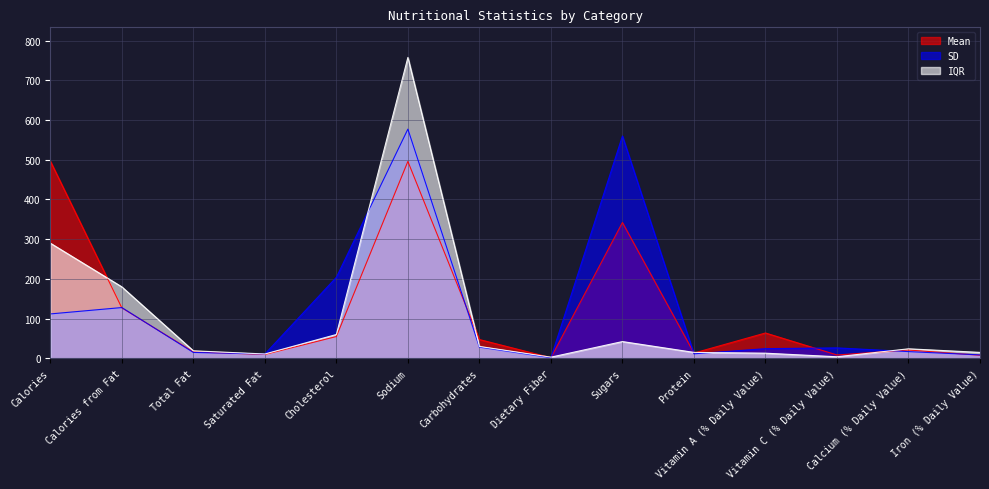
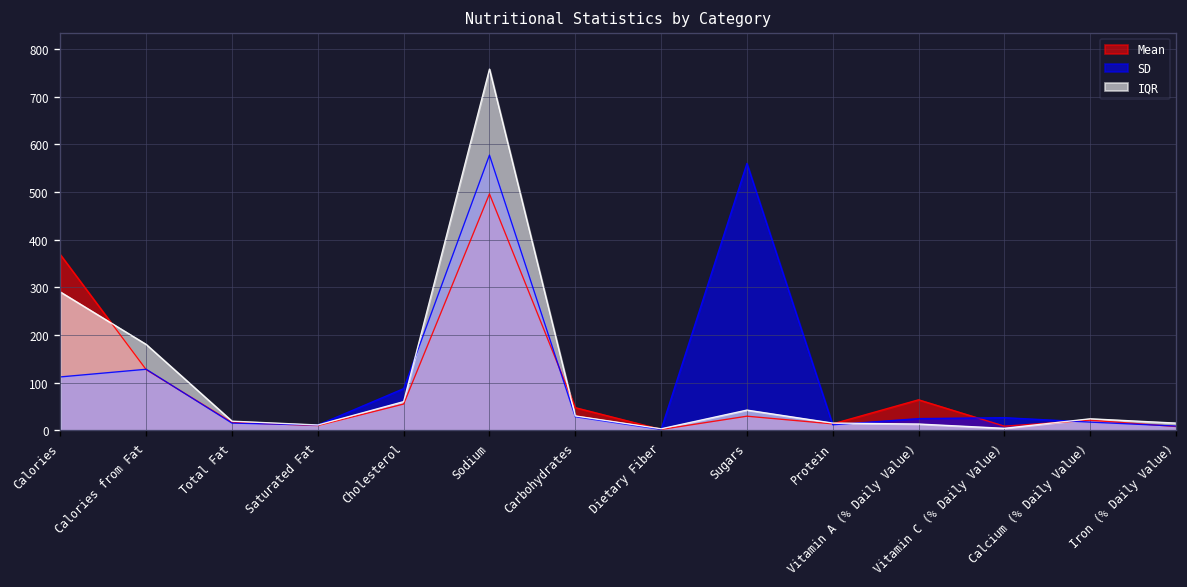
  {
    "Mean": {
-     "Calories": 500,
+     "Calories": 370,
      "Sodium": 500,
      "Carbohydrates": 50,
-     "Sugars": 340,
+     "Sugars": 30,
      "Vitamin A (% Daily Value)": 60
    },
    "SD": {
      "Calories": 110,
-     "Cholesterol": 200,
+     "Cholesterol": 90,
      "Sodium": 580,
      "Sugars": 560,
      "Vitamin A (% Daily Value)": 20,
      "Vitamin C (% Daily Value)": 30
    },
    "IQR": {
      "Calories": 290,
      "Calories from Fat": 180,
      "Sodium": 760,
      "Sugars": 40,
      "Vitamin A (% Daily Value)": 10
    }
  }
